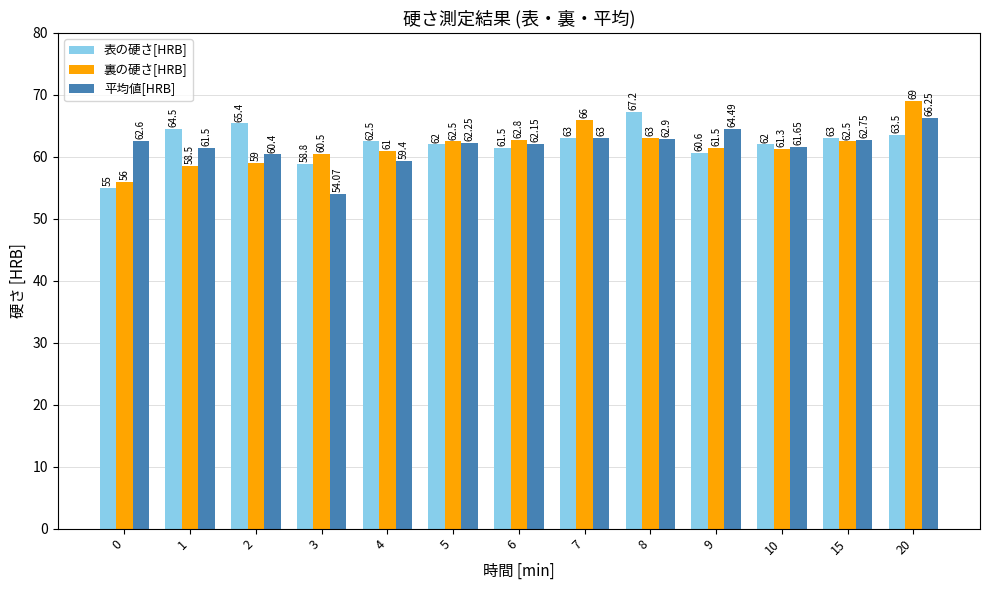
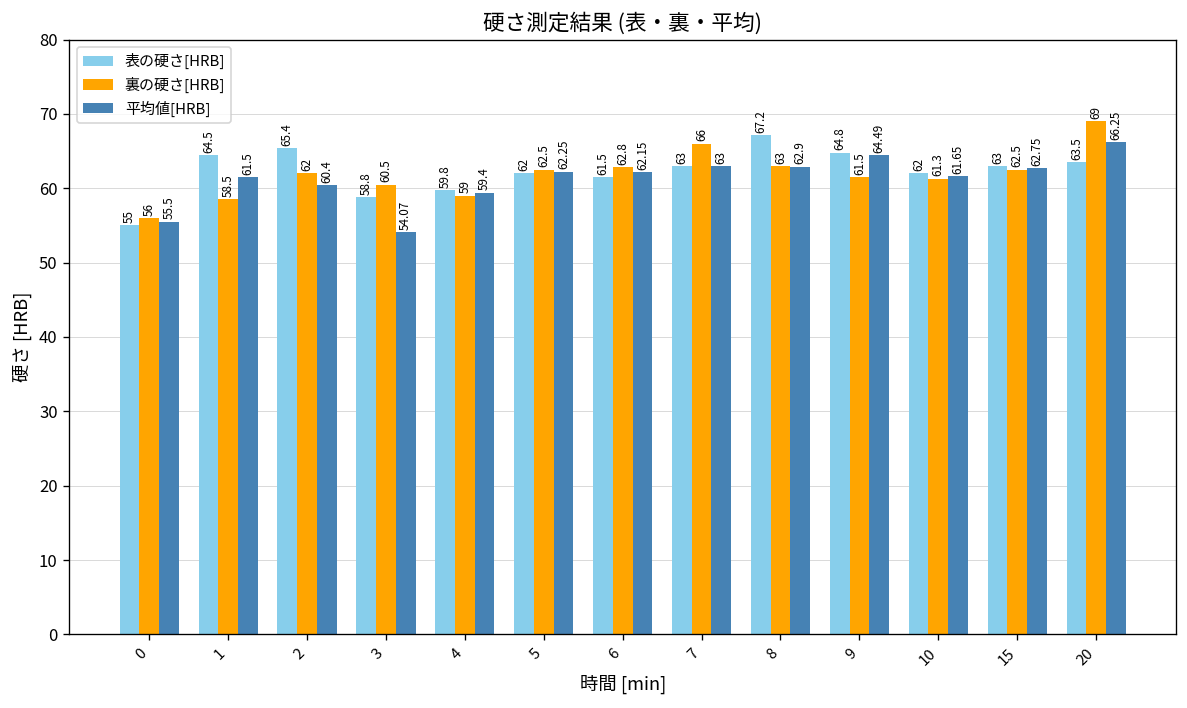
  {
    "表の硬さ[HRB]": {
      "0": 55,
      "1": 64.5,
      "2": 65.4,
      "3": 58.8,
-     "4": 62.5,
+     "4": 59.8,
      "5": 62,
      "6": 61.5,
      "7": 63,
      "8": 67.2,
-     "9": 60.6,
+     "9": 64.8,
      "10": 62,
      "15": 63,
      "20": 63.5
    },
    "裏の硬さ[HRB]": {
      "0": 56,
      "1": 58.5,
-     "2": 59,
+     "2": 62,
      "3": 60.5,
-     "4": 61,
+     "4": 59,
      "5": 62.5,
      "6": 62.8,
      "7": 66,
      "8": 63,
      "9": 61.5,
      "10": 61.3,
      "15": 62.5,
      "20": 69
    },
    "平均値[HRB]": {
-     "0": 62.6,
+     "0": 55.5,
      "1": 61.5,
      "2": 60.4,
      "3": 54.07,
      "4": 59.4,
      "5": 62.25,
      "6": 62.15,
      "7": 63,
      "8": 62.9,
      "9": 64.49,
      "10": 61.65,
      "15": 62.75,
      "20": 66.25
    }
  }
